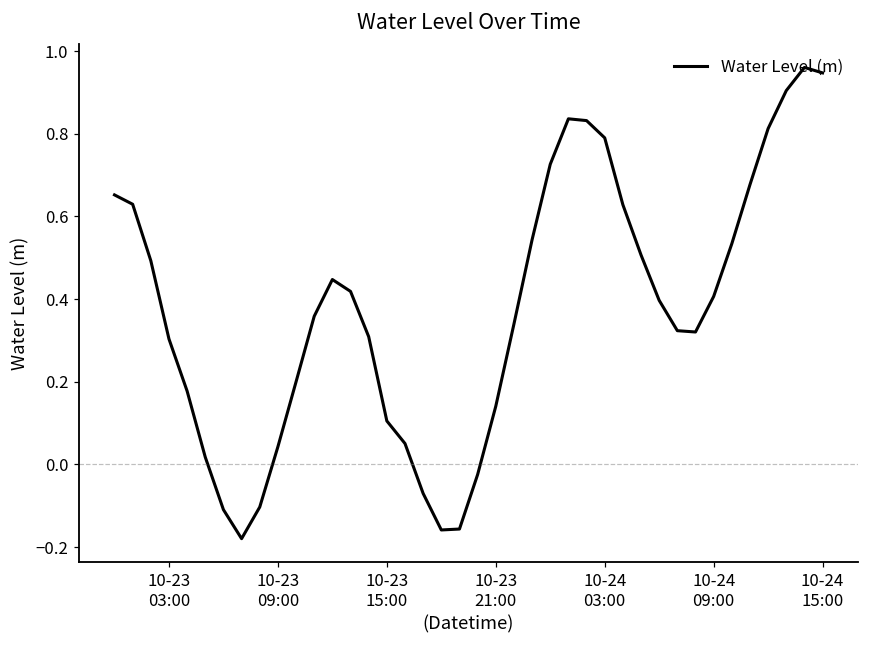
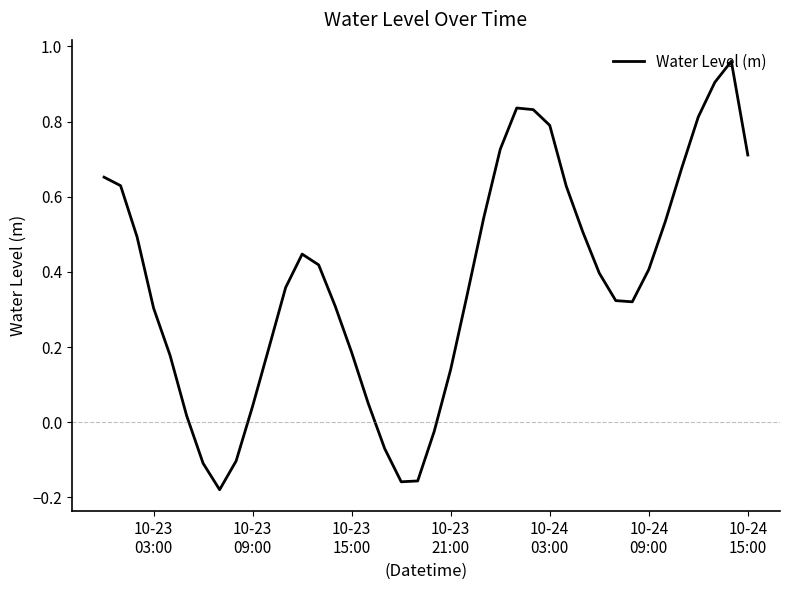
  {
    "10-23 03:00": 0.30,
    "10-23 09:00": 0.04,
-   "10-23 15:00": 0.11,
+   "10-23 15:00": 0.19,
    "10-23 21:00": 0.14,
    "10-24 03:00": 0.79,
    "10-24 09:00": 0.41,
-   "10-24 15:00": 0.95
+   "10-24 15:00": 0.71
  }
